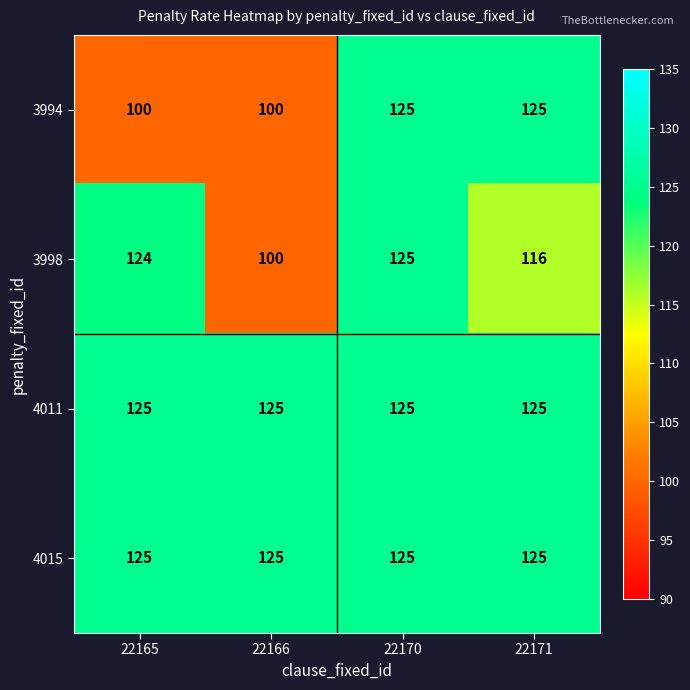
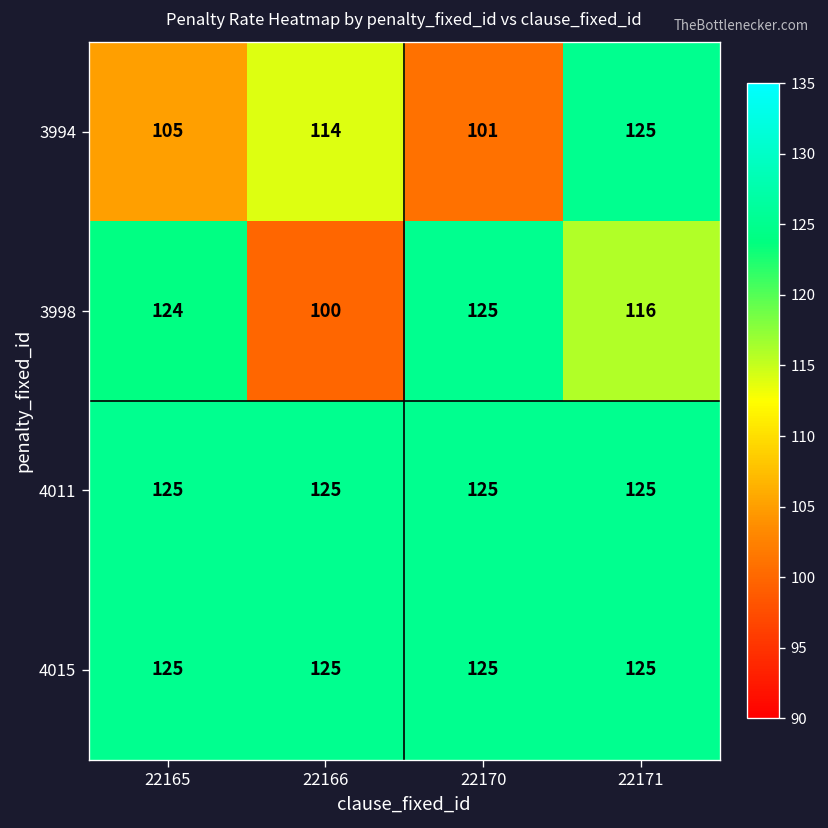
  {
    "3994": {
-     "22165": 100,
-     "22166": 100,
-     "22170": 125,
+     "22165": 105,
+     "22166": 114,
+     "22170": 101,
      "22171": 125
    },
    "3998": {
      "22165": 124,
      "22166": 100,
      "22170": 125,
      "22171": 116
    },
    "4011": {
      "22165": 125,
      "22166": 125,
      "22170": 125,
      "22171": 125
    },
    "4015": {
      "22165": 125,
      "22166": 125,
      "22170": 125,
      "22171": 125
    }
  }
